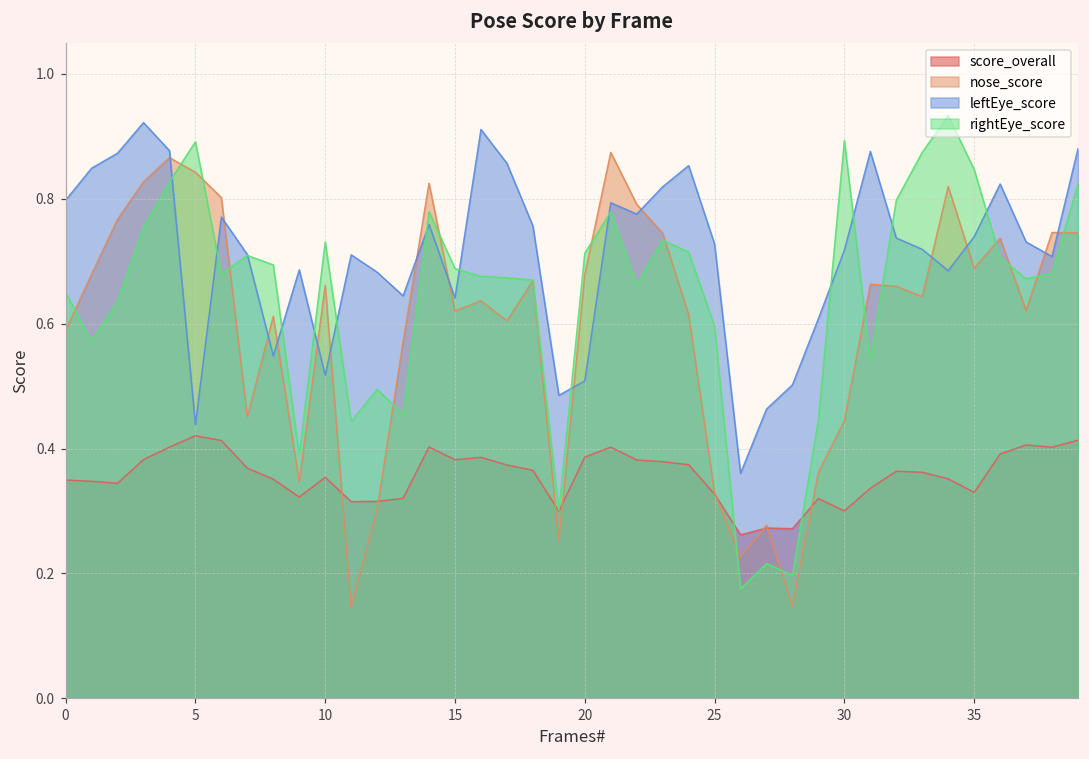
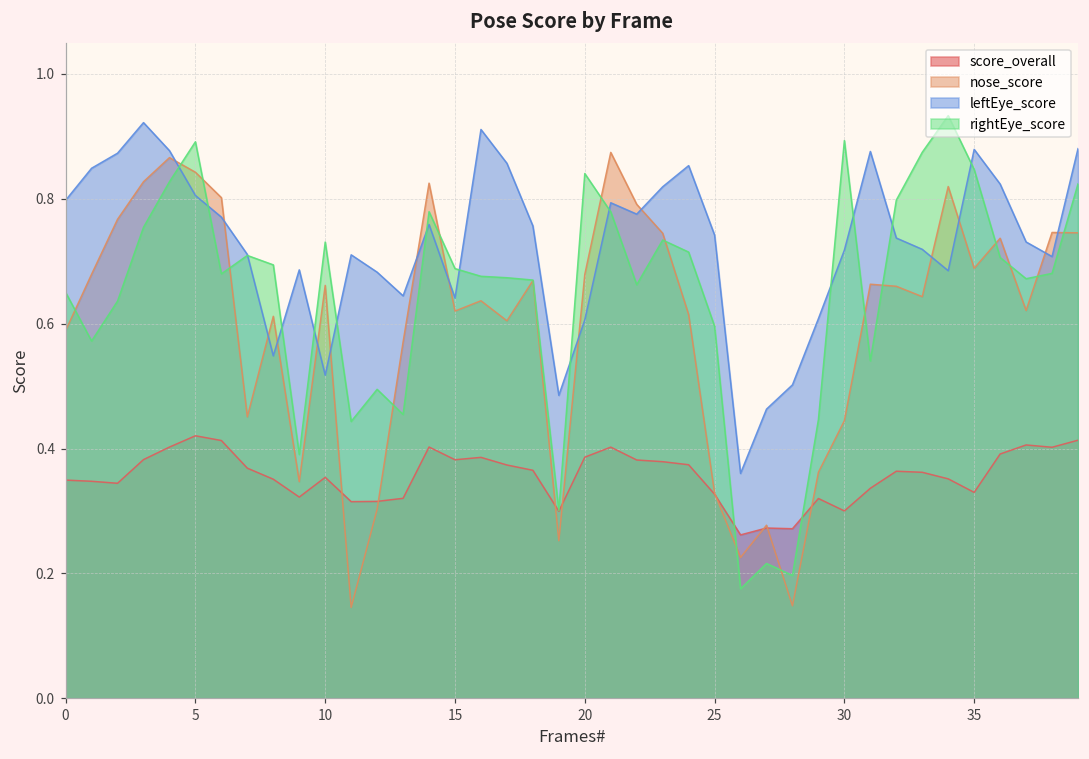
  {
    "leftEye_score": {
      "0": 0.80,
-     "5": 0.44,
+     "5": 0.81,
      "10": 0.52,
      "15": 0.64,
-     "20": 0.51,
-     "25": 0.73,
+     "20": 0.61,
+     "25": 0.74,
      "30": 0.72,
-     "35": 0.74
+     "35": 0.88
    },
    "rightEye_score": {
      "0": 0.65,
      "5": 0.89,
      "10": 0.73,
      "15": 0.69,
-     "20": 0.71,
+     "20": 0.84,
      "25": 0.60,
      "30": 0.89,
      "35": 0.85
    }
  }
